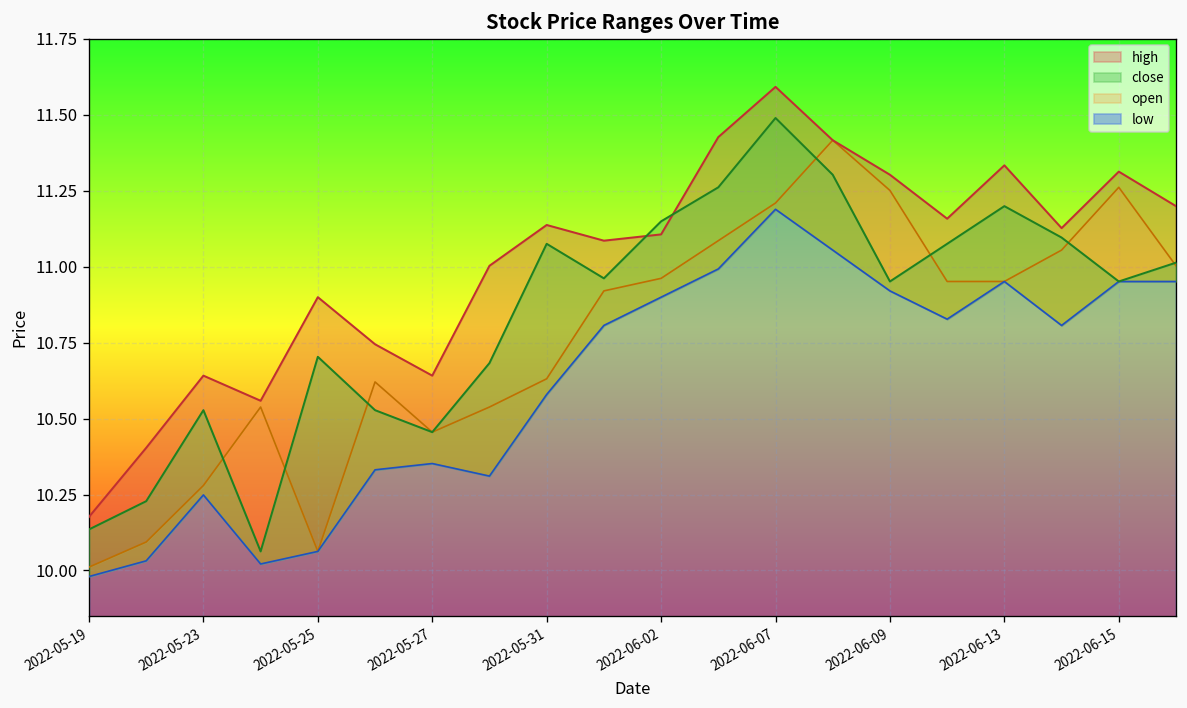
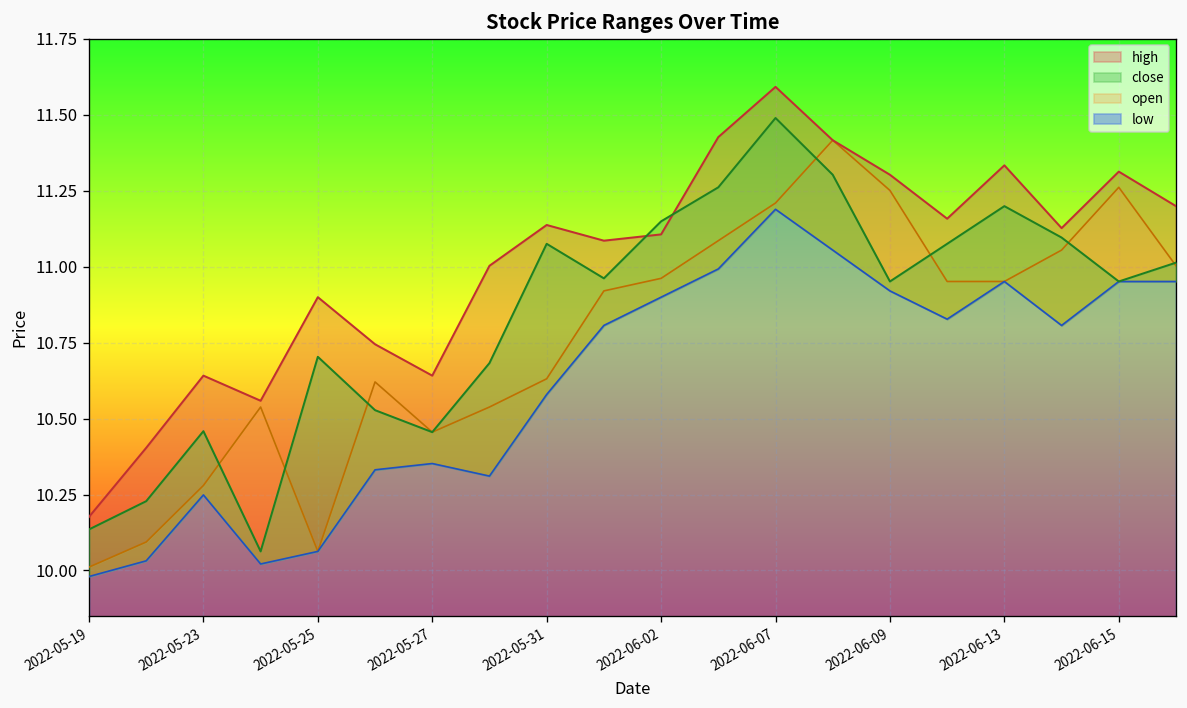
  {
    "close": {
      "2022-05-19": 10.14,
-     "2022-05-23": 10.53,
+     "2022-05-23": 10.46,
      "2022-05-25": 10.70,
      "2022-05-31": 11.08,
      "2022-06-02": 11.15,
      "2022-06-07": 11.49,
      "2022-06-09": 10.95,
      "2022-06-13": 11.20
    },
    "low": {
      "2022-05-19": 9.98,
      "2022-05-23": 10.25,
      "2022-05-27": 10.35,
      "2022-05-31": 10.58,
      "2022-06-02": 10.90,
      "2022-06-07": 11.19,
      "2022-06-09": 10.92
    }
  }
